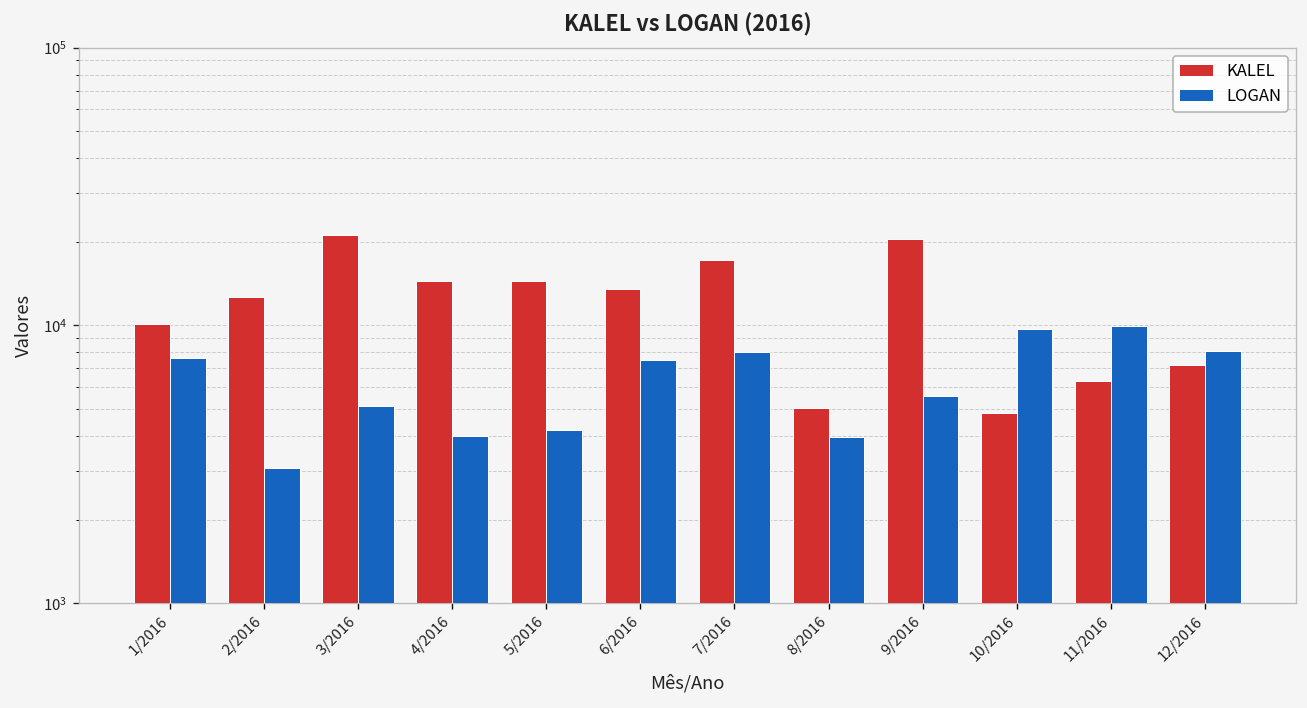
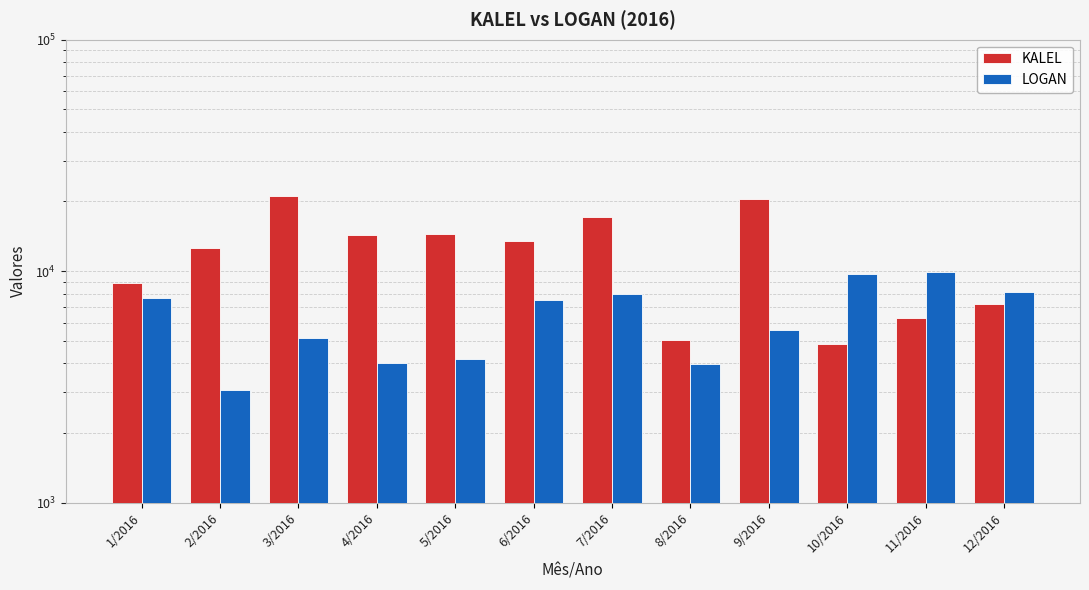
  {
    "KALEL": {
-     "1/2016": 10000,
+     "1/2016": 8900,
      "2/2016": 13000,
      "3/2016": 21000,
      "4/2016": 14000,
      "5/2016": 14000,
      "6/2016": 14000,
      "7/2016": 17000,
      "8/2016": 5100,
      "9/2016": 21000,
      "10/2016": 4800,
      "11/2016": 6300,
      "12/2016": 7200
    },
    "LOGAN": {
      "1/2016": 7600,
      "2/2016": 3100,
      "3/2016": 5100,
      "4/2016": 4000,
      "5/2016": 4200,
      "6/2016": 7500,
      "7/2016": 8000,
      "8/2016": 4000,
      "9/2016": 5500,
      "10/2016": 9700,
      "11/2016": 9900,
      "12/2016": 8100
    }
  }
